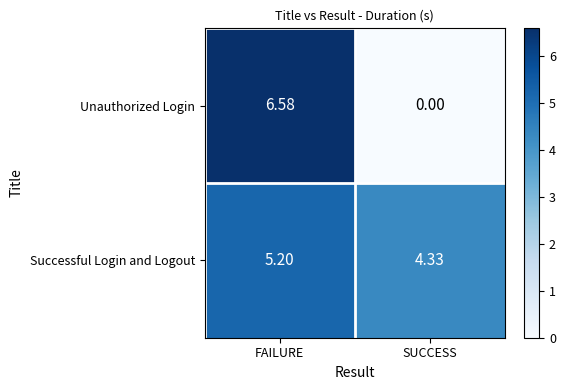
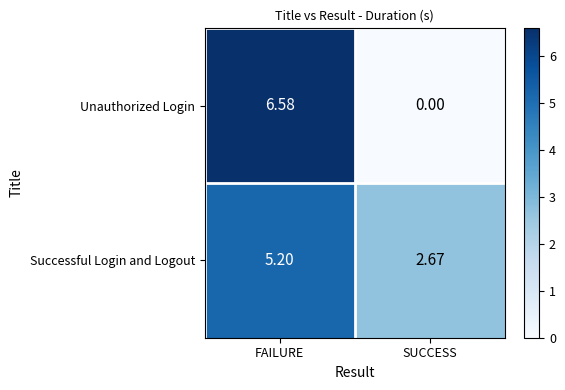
  {
    "Unauthorized Login": {
      "FAILURE": 6.58,
      "SUCCESS": 0.00
    },
    "Successful Login and Logout": {
      "FAILURE": 5.20,
-     "SUCCESS": 4.33
+     "SUCCESS": 2.67
    }
  }
